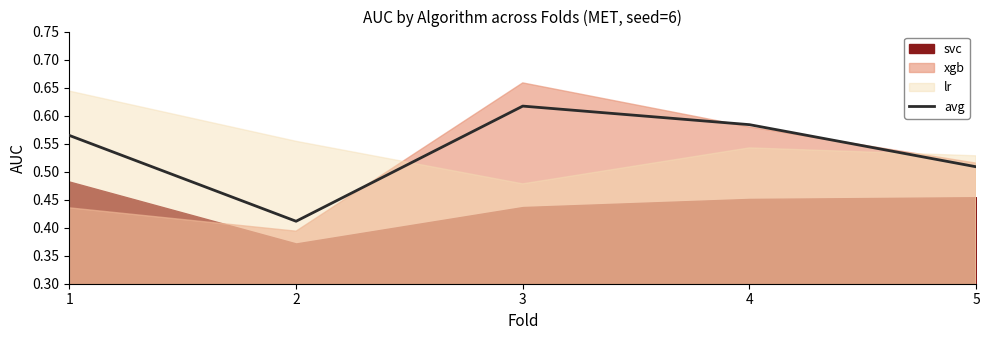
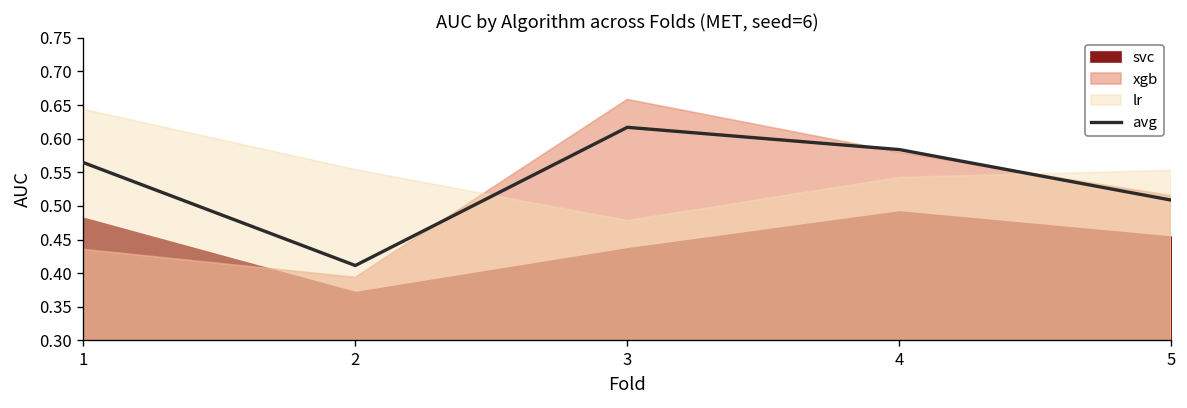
  {
    "avg": {
      "1": 0.56,
      "2": 0.41,
      "3": 0.62,
      "5": 0.51
    },
    "svc": {
      "1": 0.48,
      "2": 0.37,
      "3": 0.44,
-     "4": 0.45,
+     "4": 0.49,
      "5": 0.45
    },
    "xgb": {
      "1": 0.44,
      "2": 0.39,
      "3": 0.66,
      "5": 0.52
    },
    "lr": {
      "1": 0.64,
      "2": 0.55,
      "3": 0.48,
      "4": 0.54,
-     "5": 0.53
+     "5": 0.55
    }
  }
